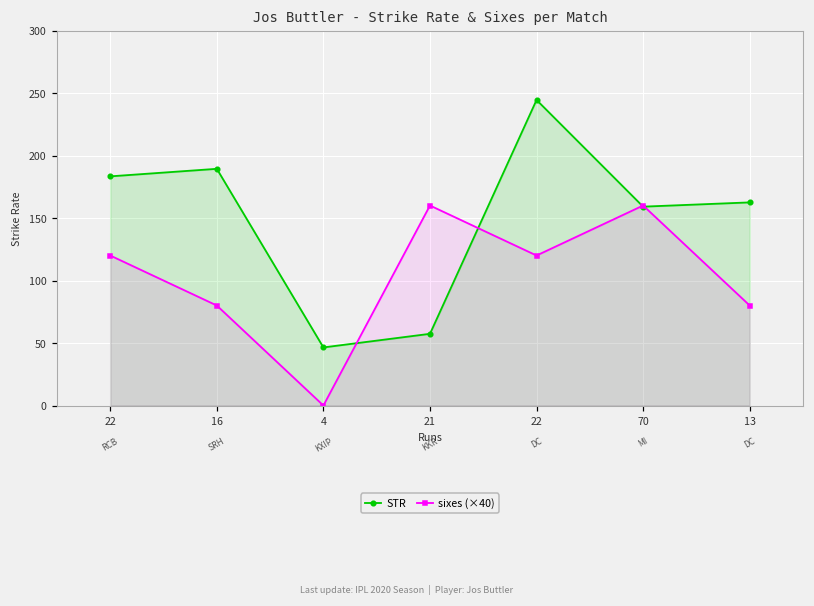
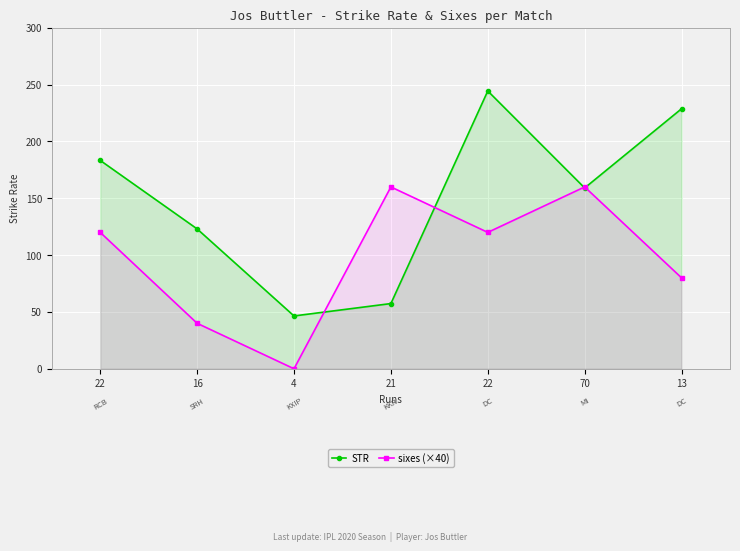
  {
    "STR": {
-     "16": 189,
+     "16": 123,
      "4": 46,
      "21": 57,
-     "13": 163
+     "13": 229
    },
    "sixes (×40)": {
-     "16": 80,
+     "16": 40,
      "4": 0,
      "21": 160,
      "13": 80
    }
  }
